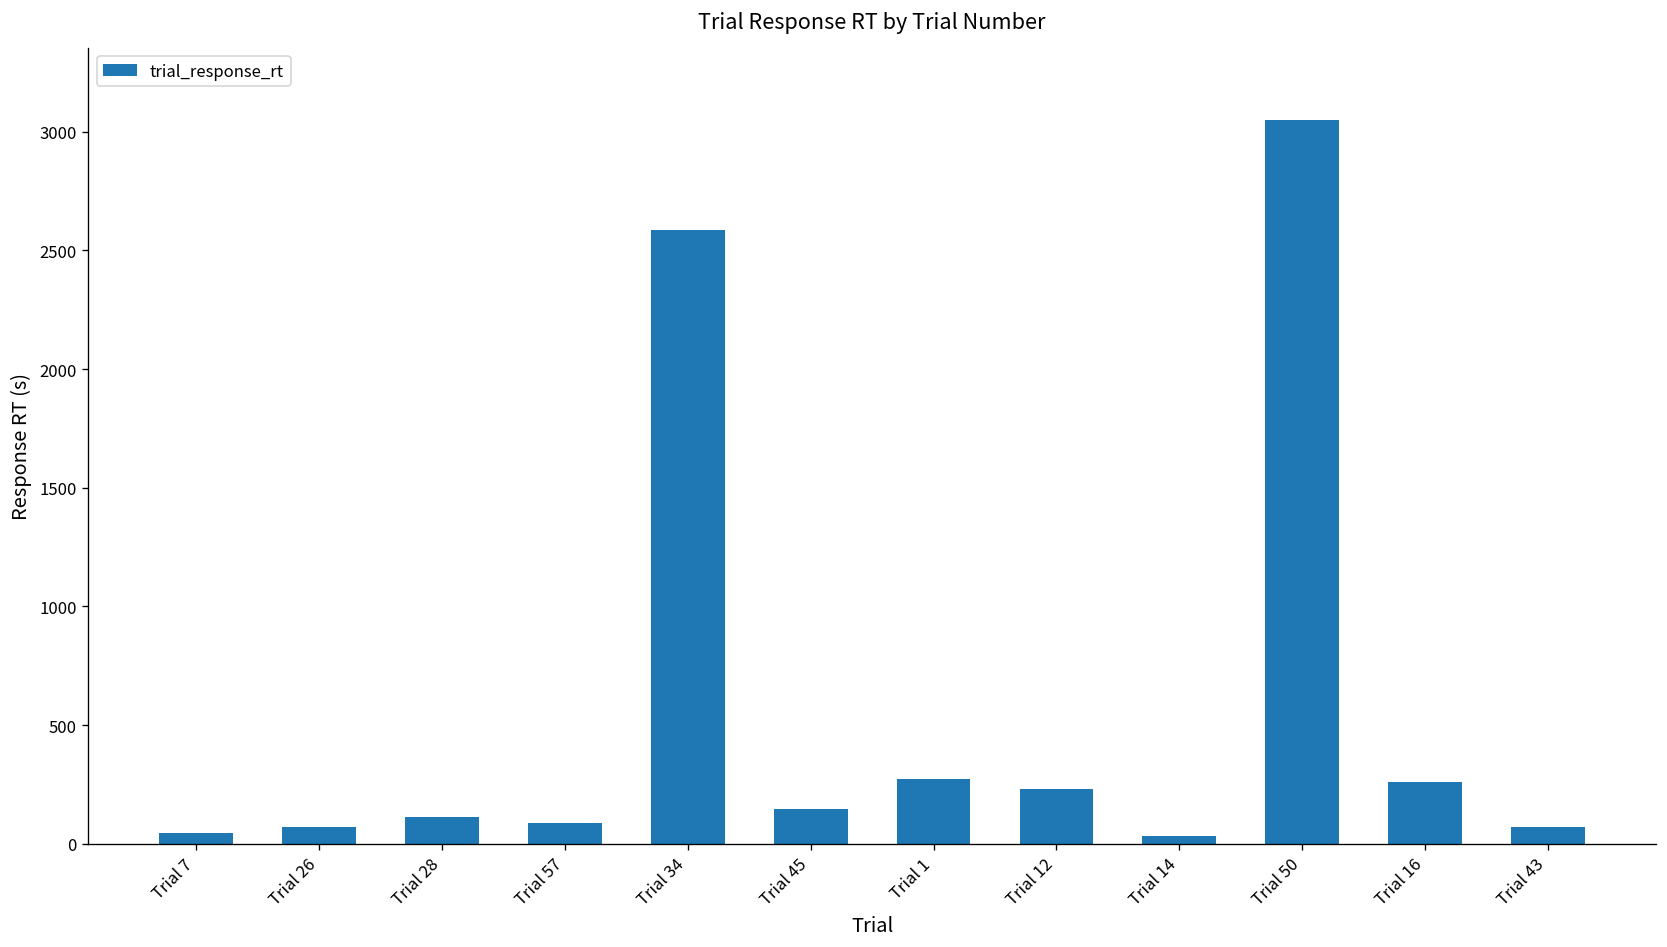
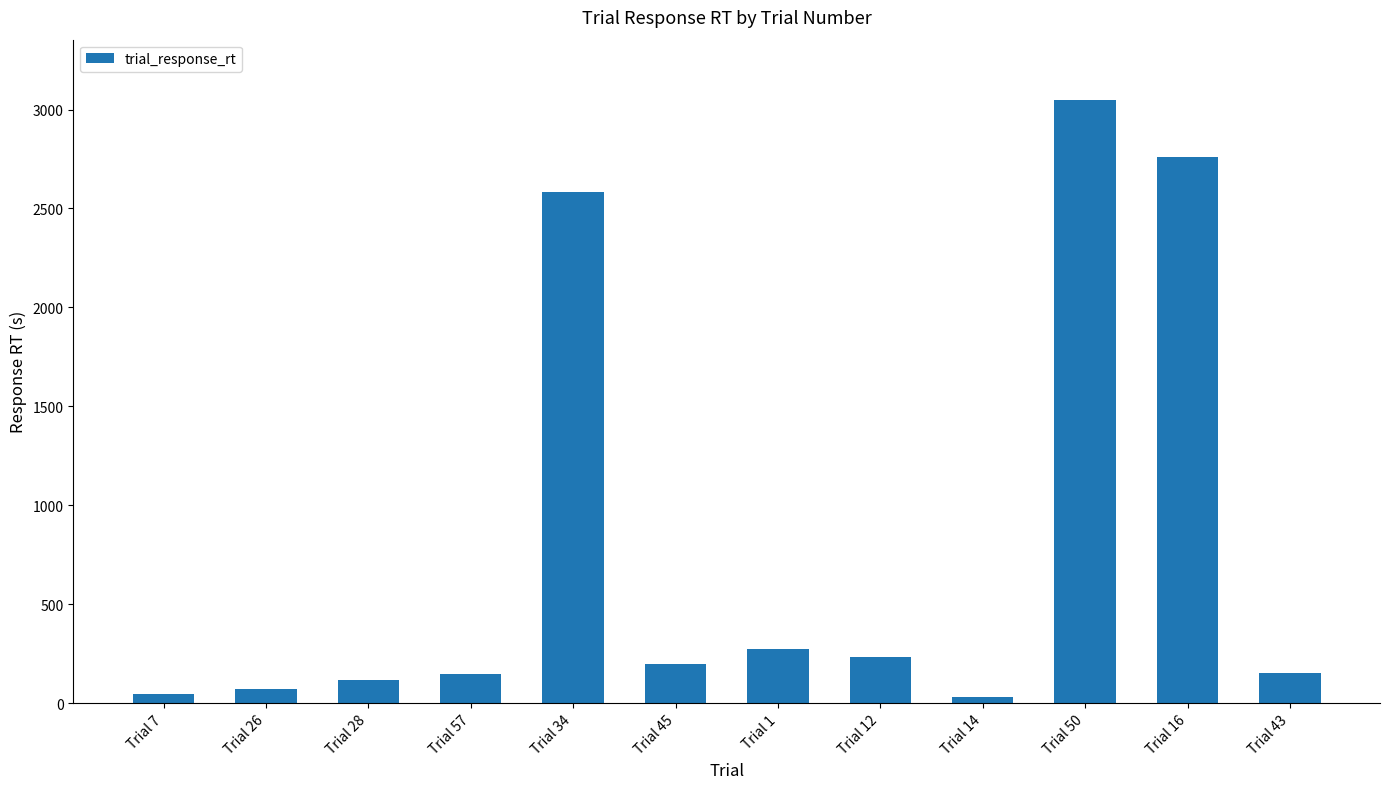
  {
    "Trial 7": 40,
    "Trial 26": 70,
    "Trial 28": 110,
-   "Trial 57": 90,
+   "Trial 57": 150,
    "Trial 34": 2580,
-   "Trial 45": 150,
+   "Trial 45": 200,
    "Trial 1": 270,
    "Trial 12": 230,
    "Trial 14": 30,
    "Trial 50": 3050,
-   "Trial 16": 260,
-   "Trial 43": 70
+   "Trial 16": 2760,
+   "Trial 43": 150
  }
